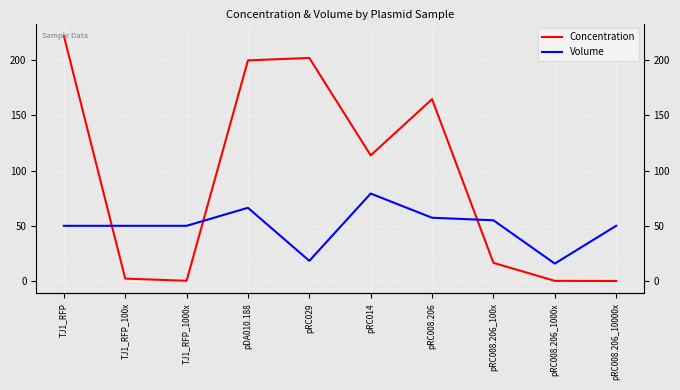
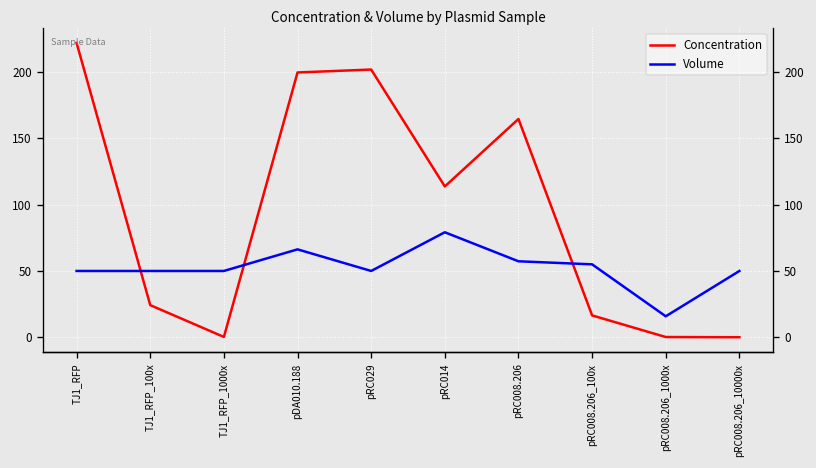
  {
    "Concentration": {
      "TJ1_RFP": 222,
-     "TJ1_RFP_100x": 2,
+     "TJ1_RFP_100x": 24,
      "TJ1_RFP_1000x": 0,
      "pDA010.188": 200,
      "pRC029": 202,
      "pRC014": 114,
      "pRC008.206": 165,
      "pRC008.206_100x": 16,
      "pRC008.206_1000x": 0,
      "pRC008.206_10000x": 0
    },
    "Volume": {
      "TJ1_RFP": 50,
      "TJ1_RFP_100x": 50,
      "TJ1_RFP_1000x": 50,
      "pDA010.188": 66,
-     "pRC029": 18,
+     "pRC029": 50,
      "pRC014": 79,
      "pRC008.206": 57,
      "pRC008.206_100x": 55,
      "pRC008.206_1000x": 16,
      "pRC008.206_10000x": 50
    }
  }
